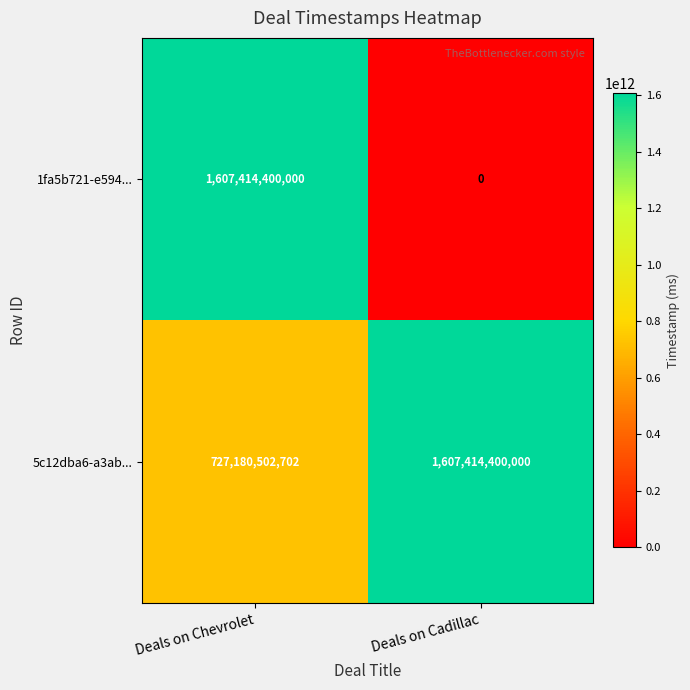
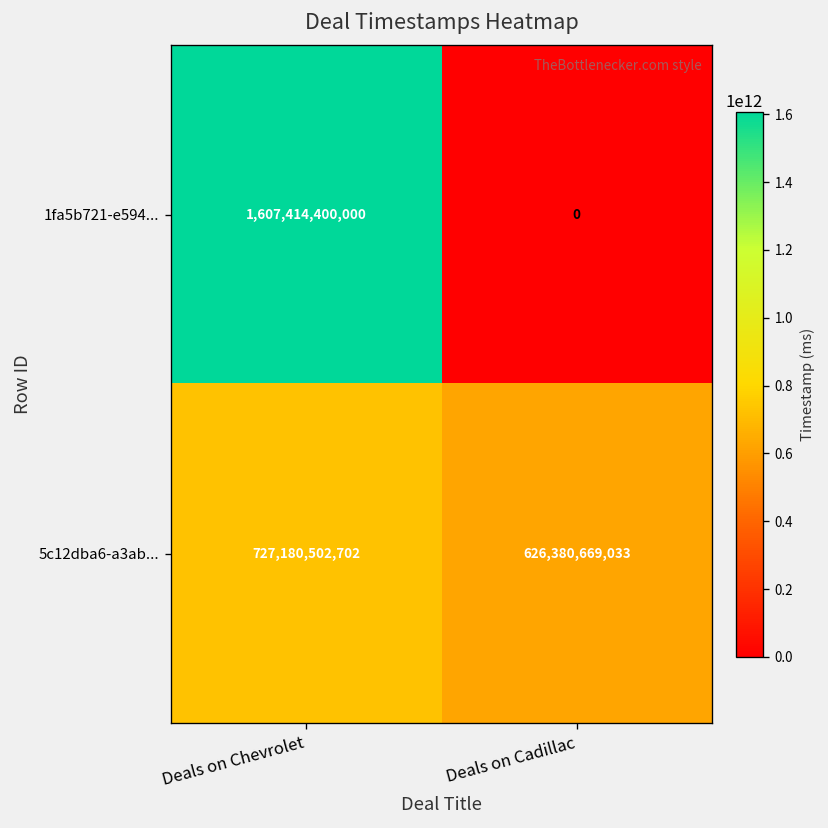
  {
    "1fa5b721-e594...": {
      "Deals on Chevrolet": "1,607,414,400,000"
    },
    "5c12dba6-a3ab...": {
      "Deals on Chevrolet": "727,180,502,702",
-     "Deals on Cadillac": "1,607,414,400,000"
+     "Deals on Cadillac": "626,380,669,033"
    }
  }
